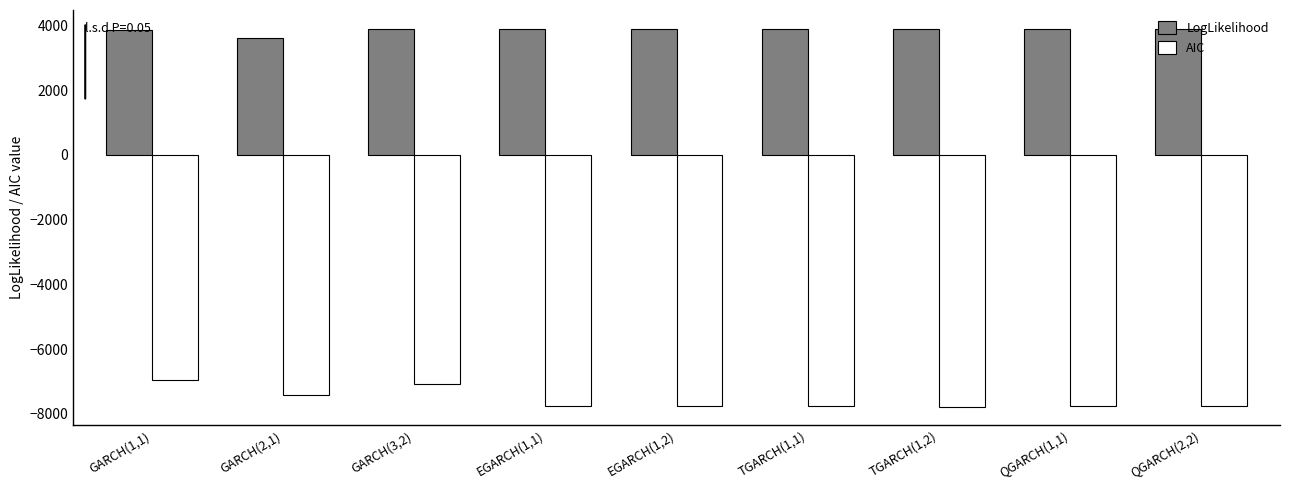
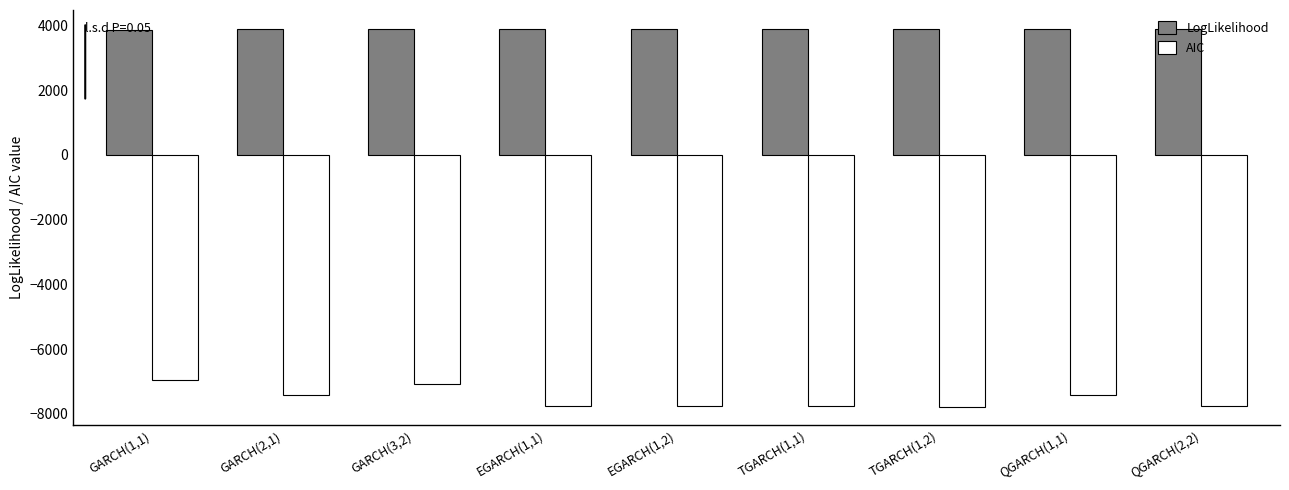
  {
    "LogLikelihood": {
-     "GARCH(2,1)": 3600,
+     "GARCH(2,1)": 3900,
      "GARCH(3,2)": 3900,
      "EGARCH(1,1)": 3900,
      "EGARCH(1,2)": 3900,
      "TGARCH(1,1)": 3900,
      "TGARCH(1,2)": 3900,
      "QGARCH(1,1)": 3900,
      "QGARCH(2,2)": 3900
    },
    "AIC": {
      "GARCH(1,1)": -7000,
      "GARCH(2,1)": -7400,
      "GARCH(3,2)": -7100,
      "EGARCH(1,1)": -7800,
      "EGARCH(1,2)": -7800,
      "TGARCH(1,1)": -7800,
      "TGARCH(1,2)": -7800,
-     "QGARCH(1,1)": -7800,
+     "QGARCH(1,1)": -7400,
      "QGARCH(2,2)": -7800
    }
  }
